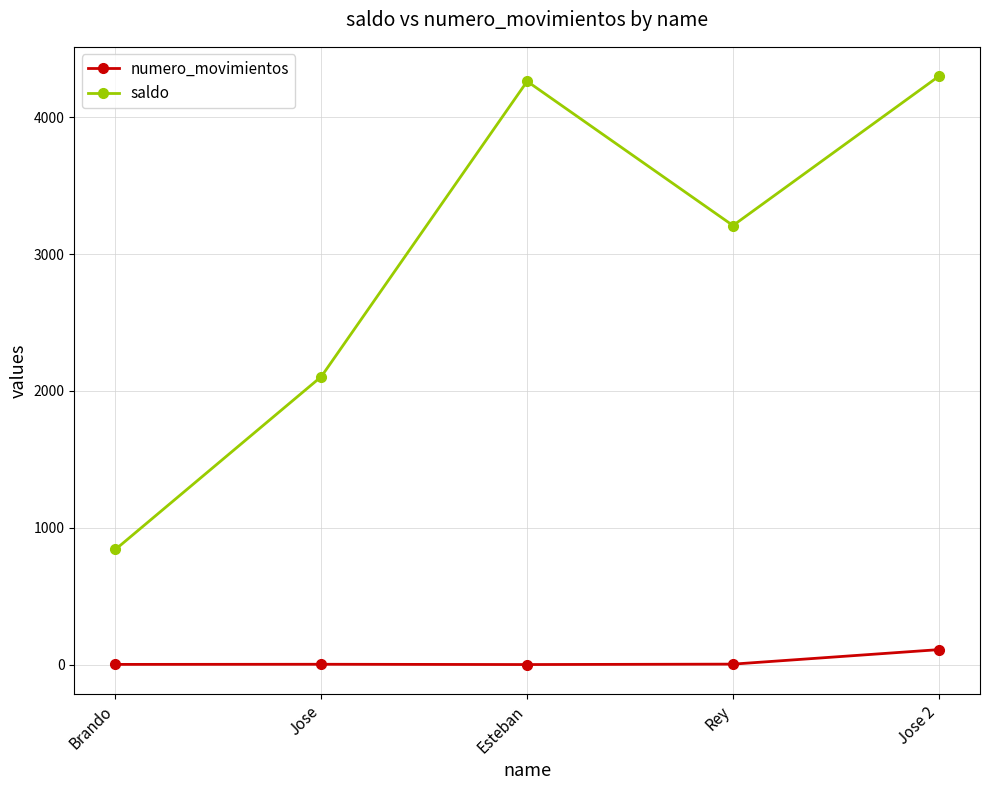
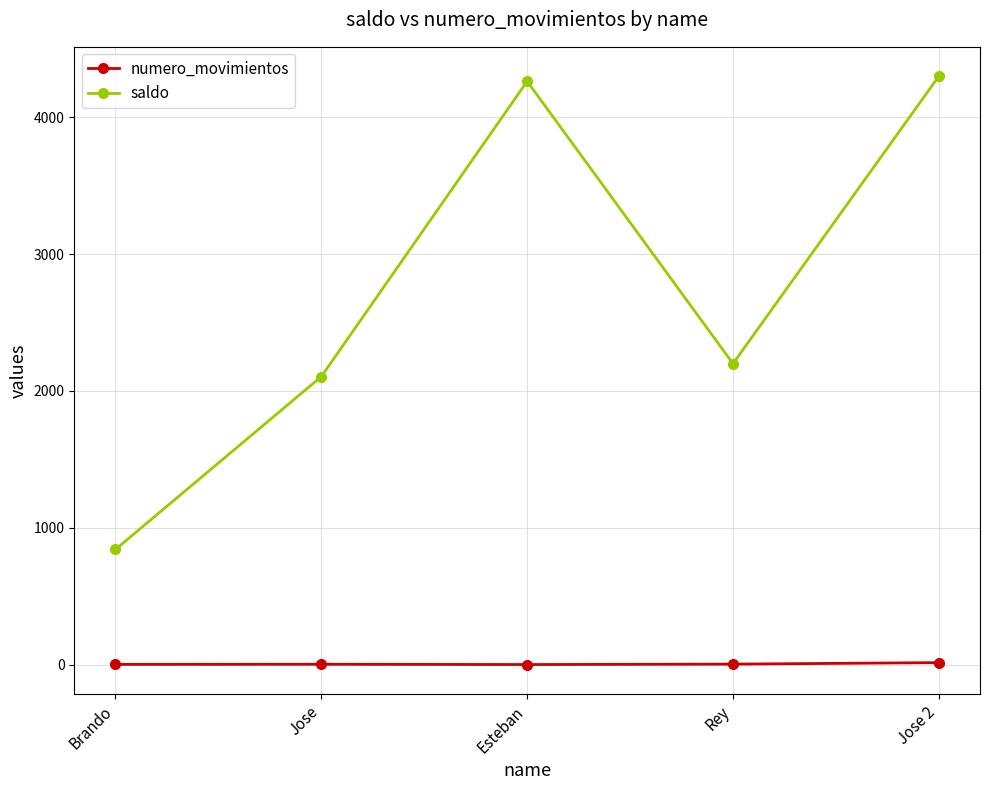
  {
    "numero_movimientos": {
      "Brando": 0,
      "Jose": 0,
      "Esteban": 0,
      "Rey": 0,
-     "Jose 2": 110
+     "Jose 2": 20
    },
    "saldo": {
      "Brando": 840,
      "Jose": 2110,
      "Esteban": 4260,
-     "Rey": 3210,
+     "Rey": 2200,
      "Jose 2": 4300
    }
  }
